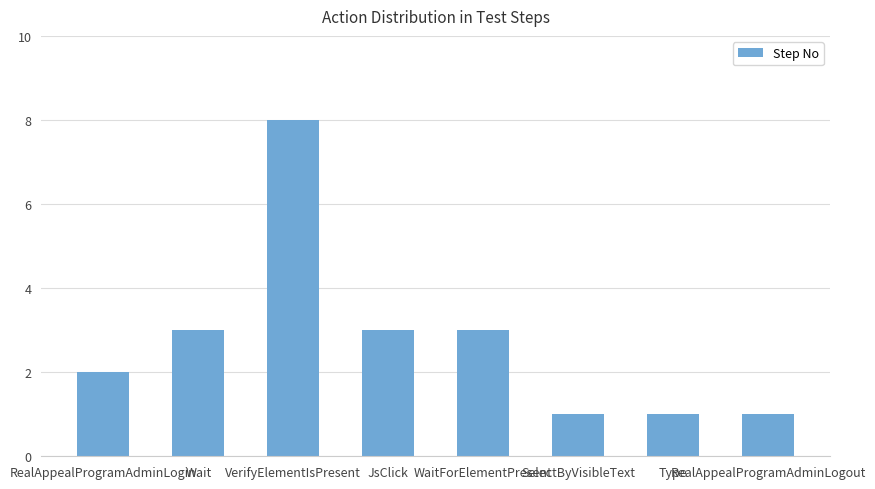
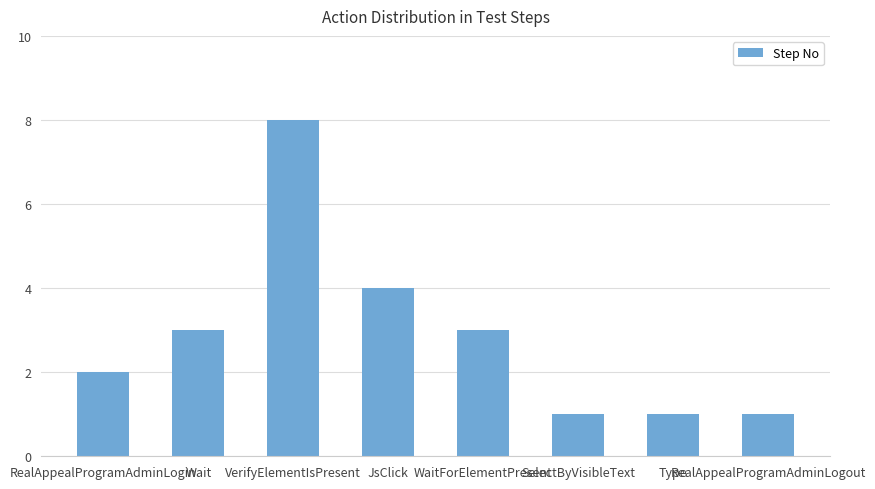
  {
    "RealAppealProgramAdminLogin": 2,
    "VerifyElementIsPresent": 8,
-   "JsClick": 3,
+   "JsClick": 4,
    "RealAppealProgramAdminLogout": 1
  }
